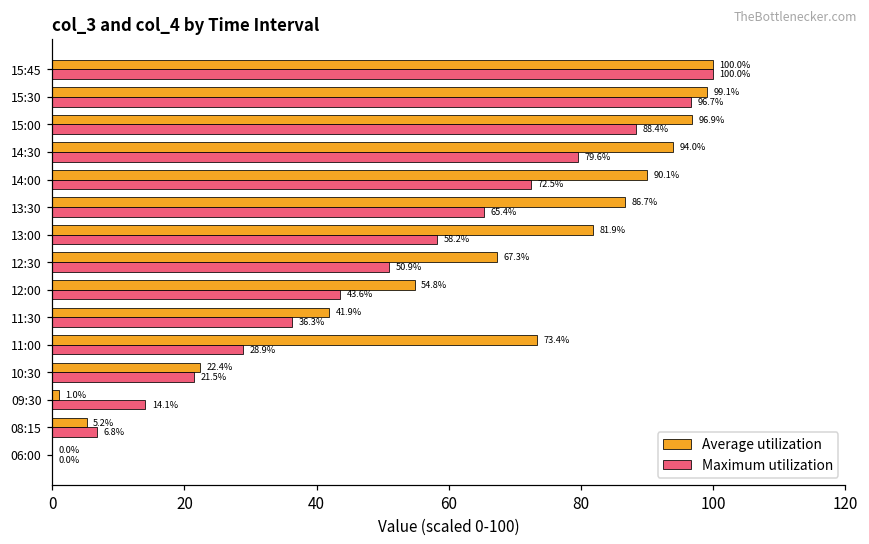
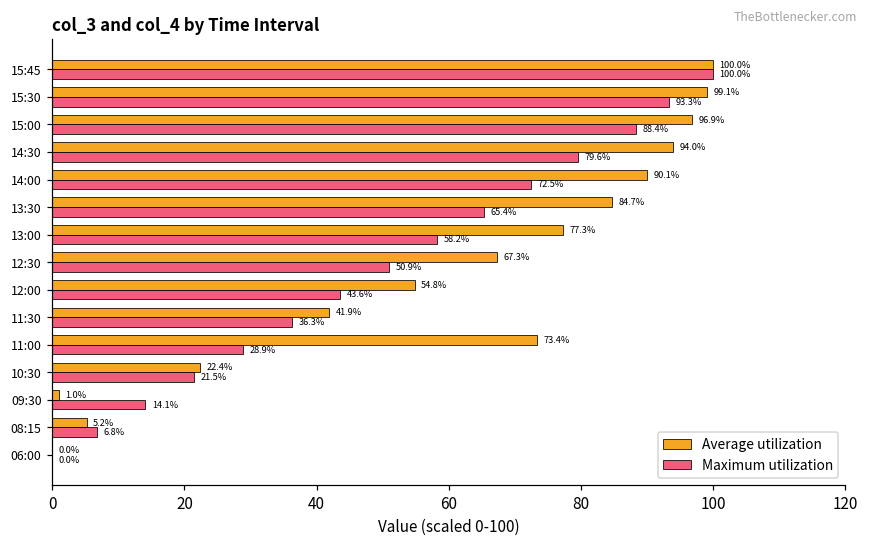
  {
    "Average utilization": {
      "15:45": "100.0%",
      "15:30": "99.1%",
      "15:00": "96.9%",
      "14:30": "94.0%",
      "14:00": "90.1%",
-     "13:30": "86.7%",
-     "13:00": "81.9%",
+     "13:30": "84.7%",
+     "13:00": "77.3%",
      "12:30": "67.3%",
      "12:00": "54.8%",
      "11:30": "41.9%",
      "11:00": "73.4%",
      "10:30": "22.4%",
      "09:30": "1.0%",
      "08:15": "5.2%",
      "06:00": "0.0%"
    },
    "Maximum utilization": {
      "15:45": "100.0%",
-     "15:30": "96.7%",
+     "15:30": "93.3%",
      "15:00": "88.4%",
      "14:30": "79.6%",
      "14:00": "72.5%",
      "13:30": "65.4%",
      "13:00": "58.2%",
      "12:30": "50.9%",
      "12:00": "43.6%",
      "11:30": "36.3%",
      "11:00": "28.9%",
      "10:30": "21.5%",
      "09:30": "14.1%",
      "08:15": "6.8%",
      "06:00": "0.0%"
    }
  }
